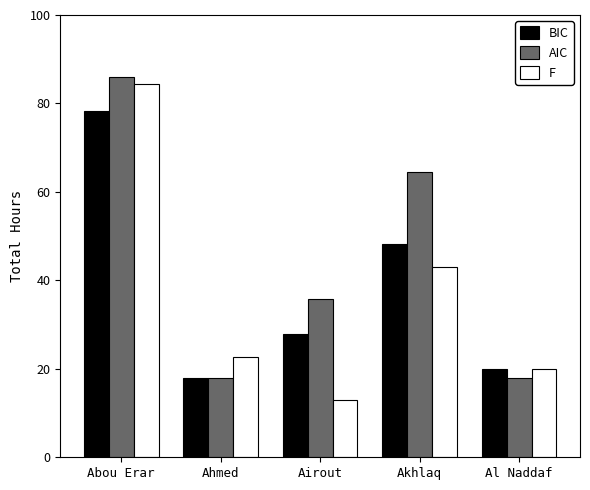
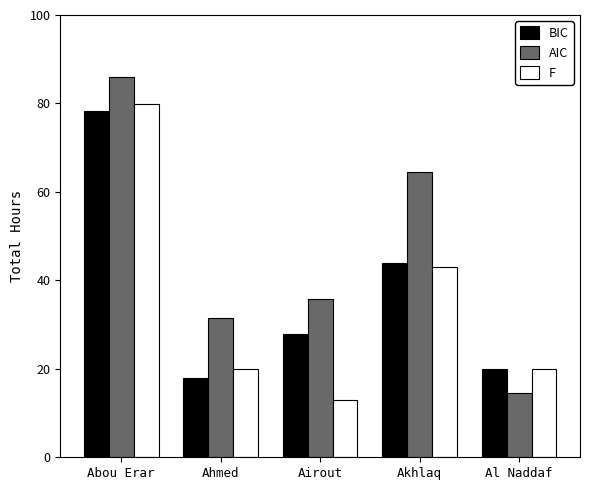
  {
    "BIC": {
      "Abou Erar": 78,
      "Ahmed": 18,
      "Airout": 28,
-     "Akhlaq": 48,
+     "Akhlaq": 44,
      "Al Naddaf": 20
    },
    "AIC": {
      "Abou Erar": 86,
-     "Ahmed": 18,
+     "Ahmed": 32,
      "Airout": 36,
      "Akhlaq": 64,
-     "Al Naddaf": 18
+     "Al Naddaf": 15
    },
    "F": {
-     "Abou Erar": 85,
-     "Ahmed": 23,
+     "Abou Erar": 80,
+     "Ahmed": 20,
      "Airout": 13,
      "Akhlaq": 43,
      "Al Naddaf": 20
    }
  }
